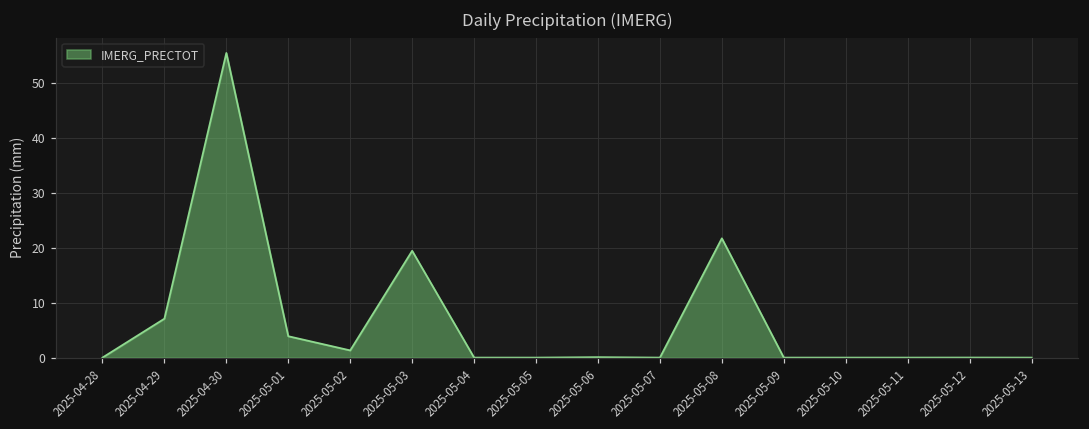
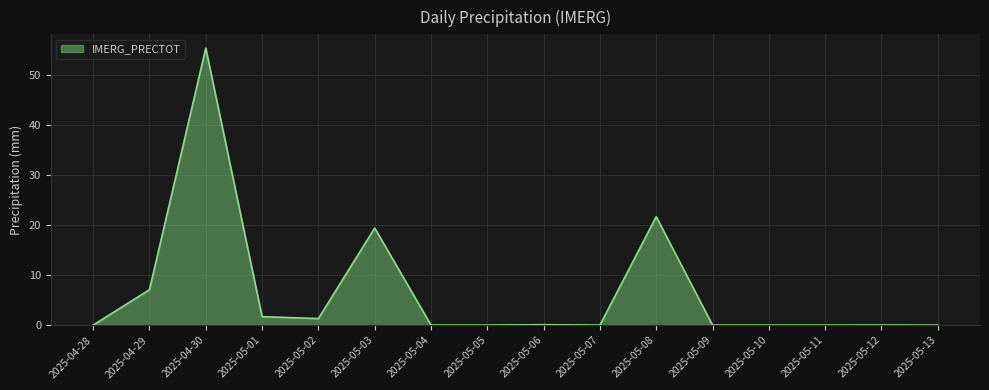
  {
    "2025-04-28": 0,
    "2025-04-29": 7,
    "2025-04-30": 55,
-   "2025-05-01": 4,
+   "2025-05-01": 2,
    "2025-05-02": 1,
    "2025-05-03": 19,
    "2025-05-04": 0,
    "2025-05-05": 0,
    "2025-05-06": 0,
    "2025-05-07": 0,
    "2025-05-08": 22,
    "2025-05-09": 0,
    "2025-05-10": 0,
    "2025-05-11": 0,
    "2025-05-12": 0,
    "2025-05-13": 0
  }
